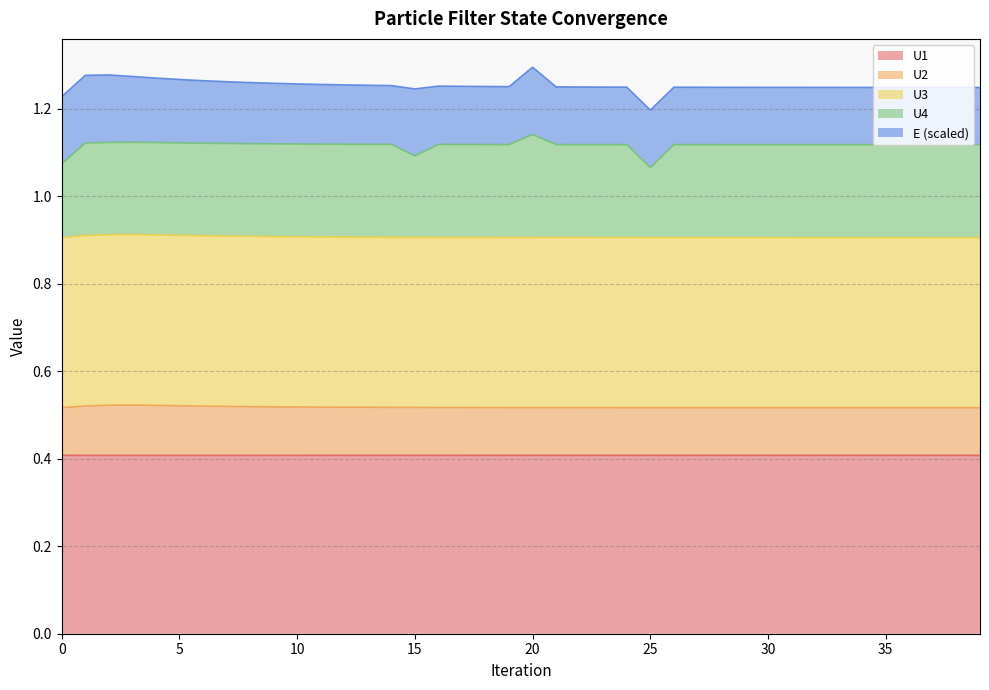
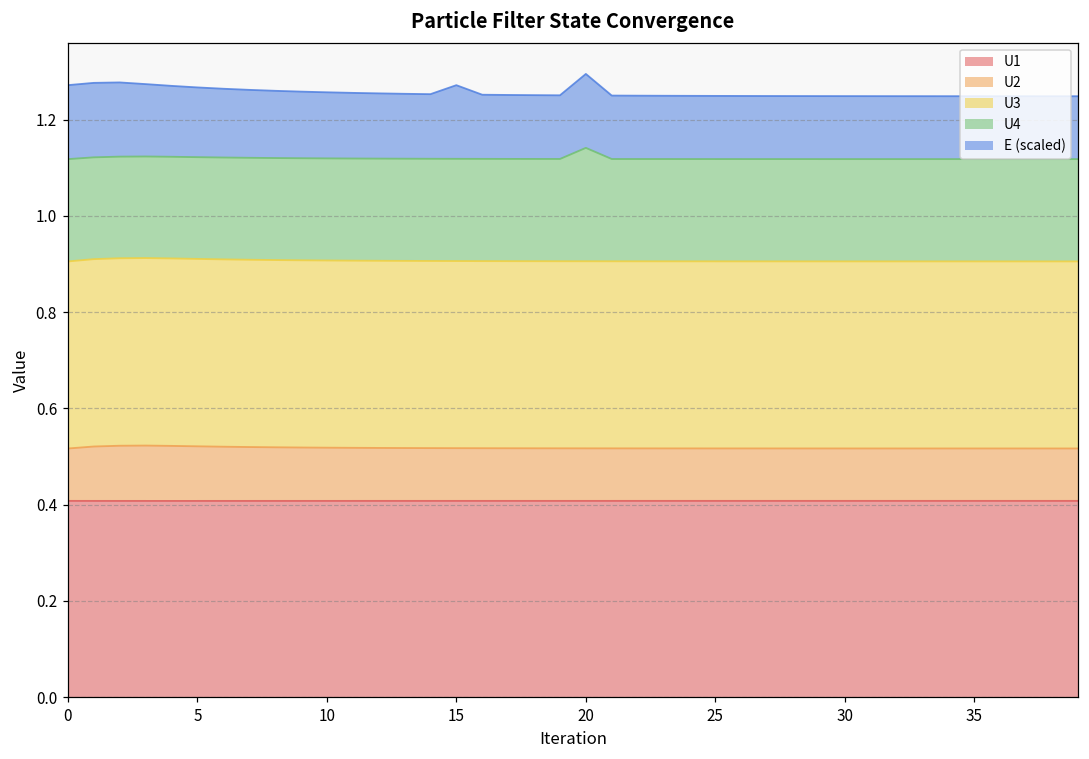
  {
    "U4": {
-     "0": 0.17,
+     "0": 0.21,
      "5": 0.21,
      "10": 0.21,
-     "15": 0.19,
+     "15": 0.21,
      "20": 0.24,
-     "25": 0.16,
+     "25": 0.21,
      "30": 0.21
    },
    "E (scaled)": {
      "0": 0.15,
      "5": 0.14,
      "10": 0.14,
      "15": 0.15,
      "20": 0.15,
      "25": 0.13,
      "30": 0.13
    }
  }
